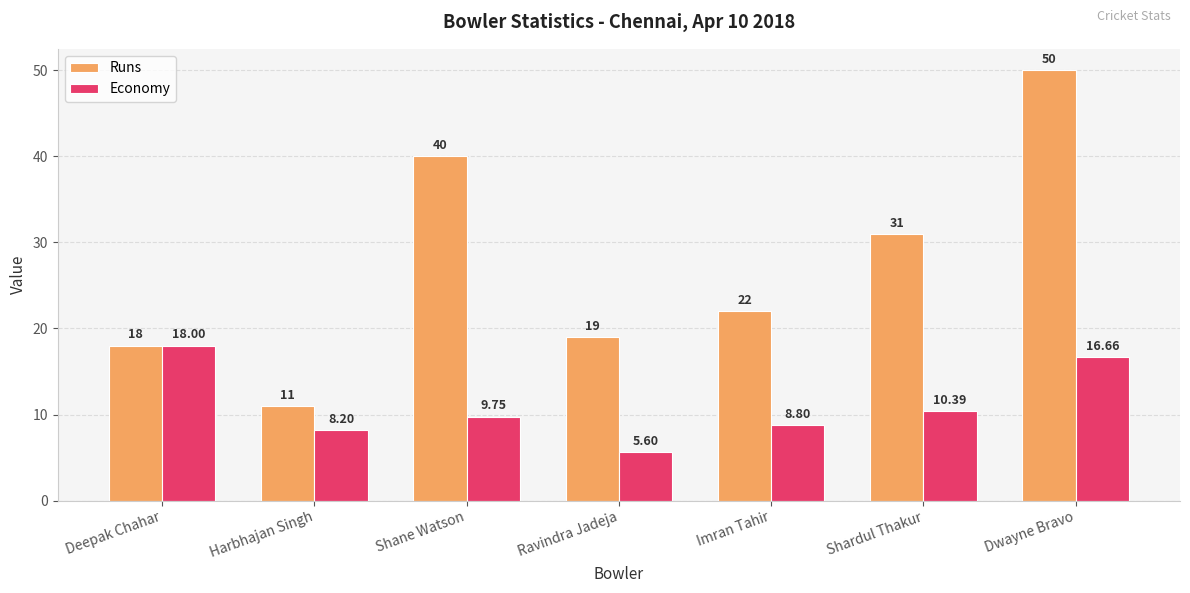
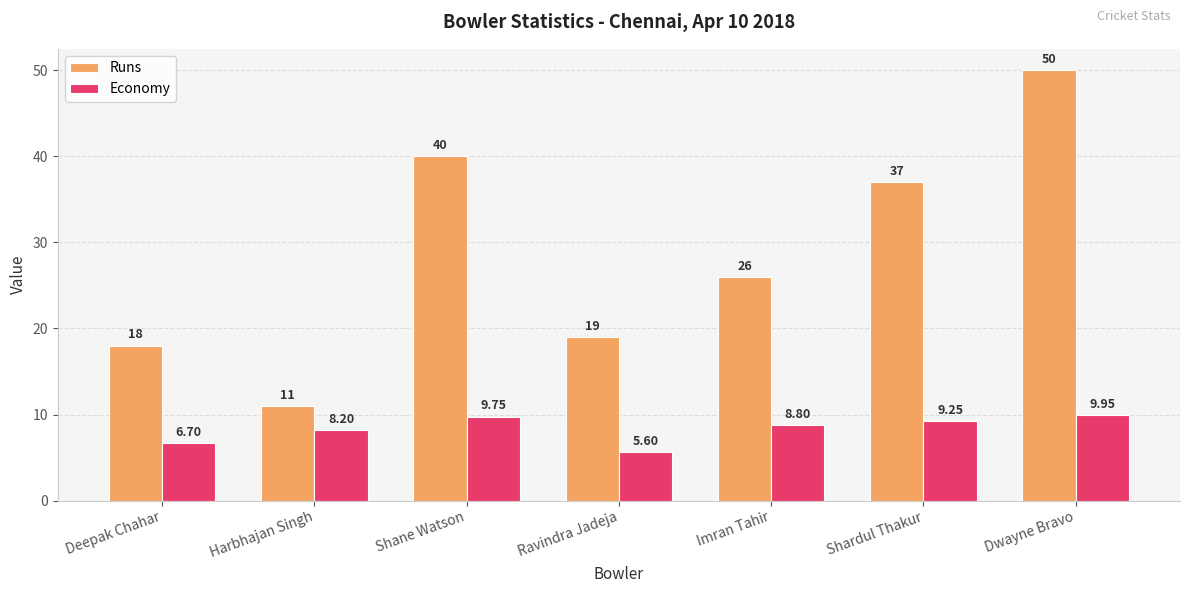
  {
    "Runs": {
      "Deepak Chahar": 18,
      "Harbhajan Singh": 11,
      "Shane Watson": 40,
      "Ravindra Jadeja": 19,
-     "Imran Tahir": 22,
-     "Shardul Thakur": 31,
+     "Imran Tahir": 26,
+     "Shardul Thakur": 37,
      "Dwayne Bravo": 50
    },
    "Economy": {
-     "Deepak Chahar": 18.00,
+     "Deepak Chahar": 6.70,
      "Harbhajan Singh": 8.20,
      "Shane Watson": 9.75,
      "Ravindra Jadeja": 5.60,
      "Imran Tahir": 8.80,
-     "Shardul Thakur": 10.39,
-     "Dwayne Bravo": 16.66
+     "Shardul Thakur": 9.25,
+     "Dwayne Bravo": 9.95
    }
  }
